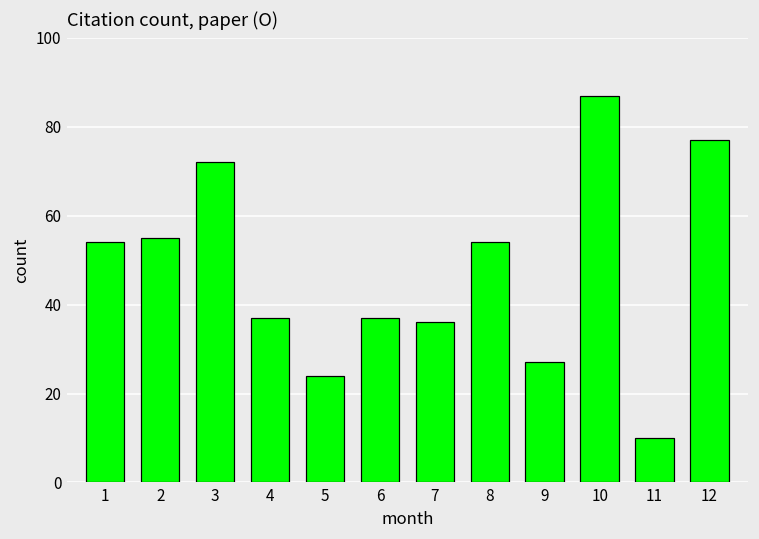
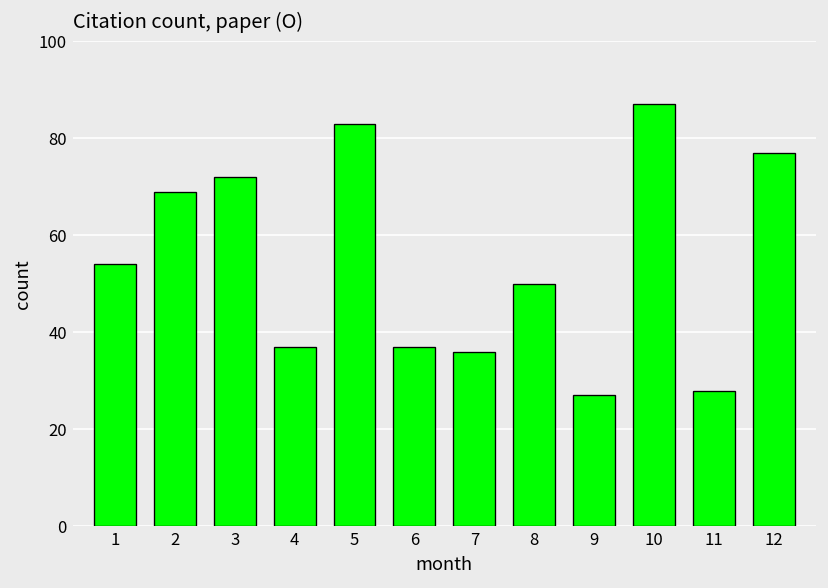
  {
    "1": 54,
-   "2": 55,
+   "2": 69,
    "3": 72,
    "4": 37,
-   "5": 24,
+   "5": 83,
    "6": 37,
    "7": 36,
-   "8": 54,
+   "8": 50,
    "9": 27,
    "10": 87,
-   "11": 10,
+   "11": 28,
    "12": 77
  }
